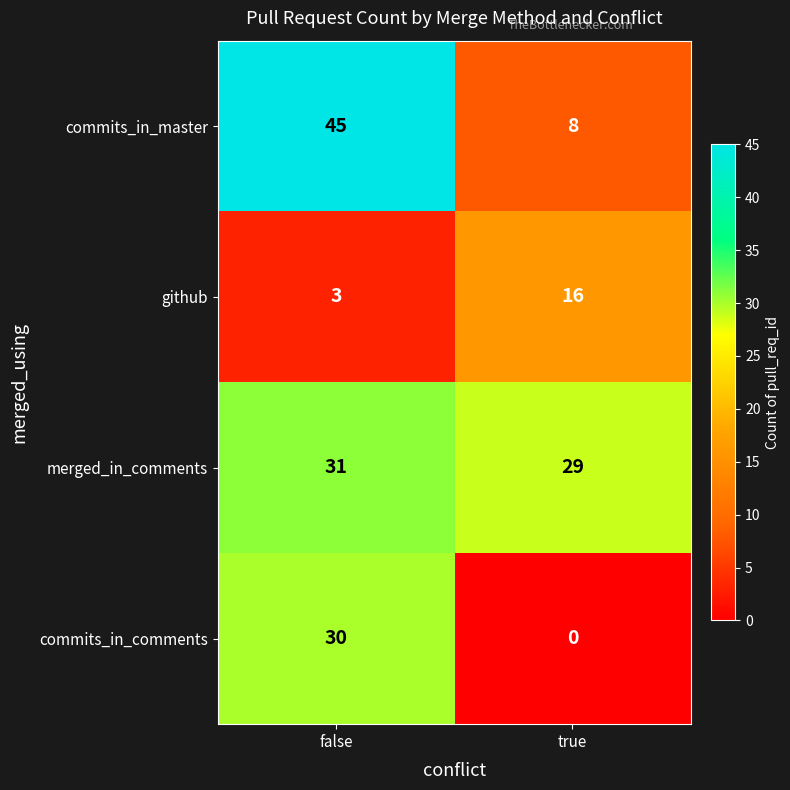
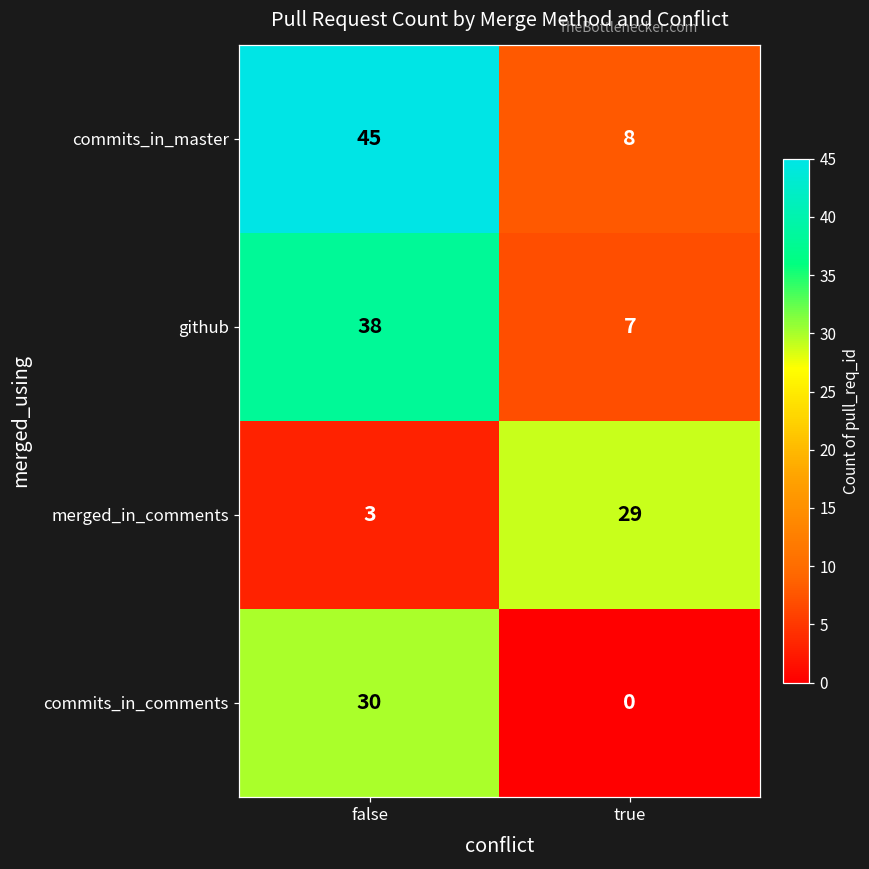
  {
    "commits_in_master": {
      "false": 45,
      "true": 8
    },
    "github": {
-     "false": 3,
-     "true": 16
+     "false": 38,
+     "true": 7
    },
    "merged_in_comments": {
-     "false": 31,
+     "false": 3,
      "true": 29
    },
    "commits_in_comments": {
      "false": 30,
      "true": 0
    }
  }
